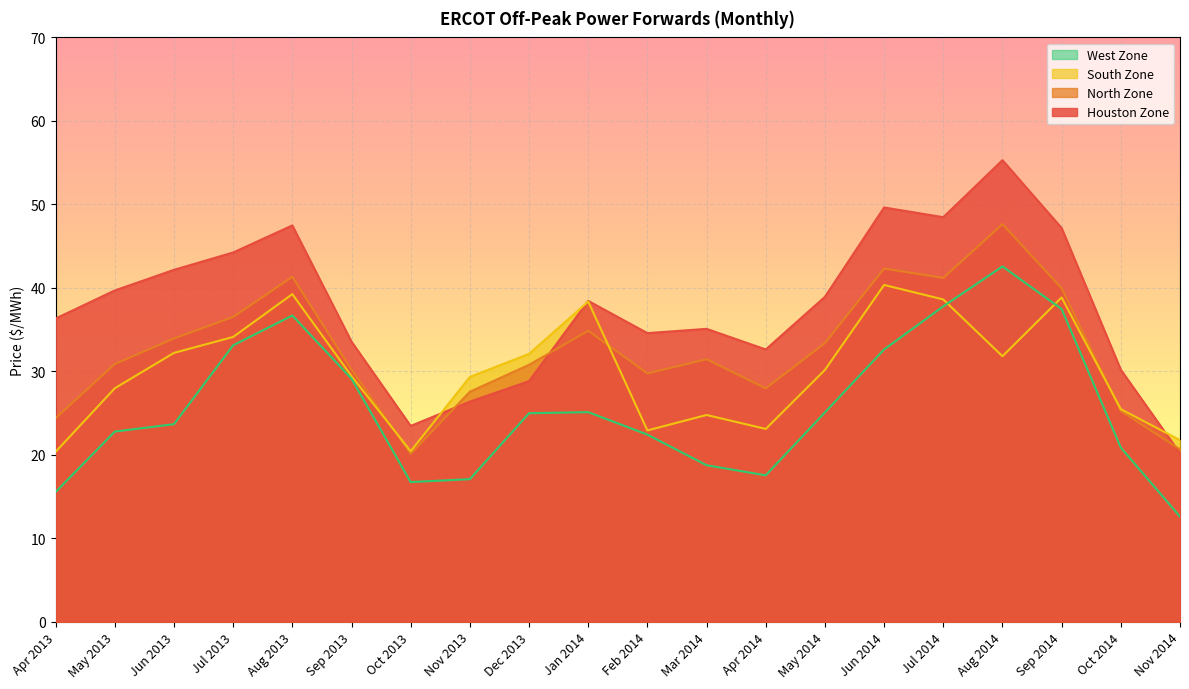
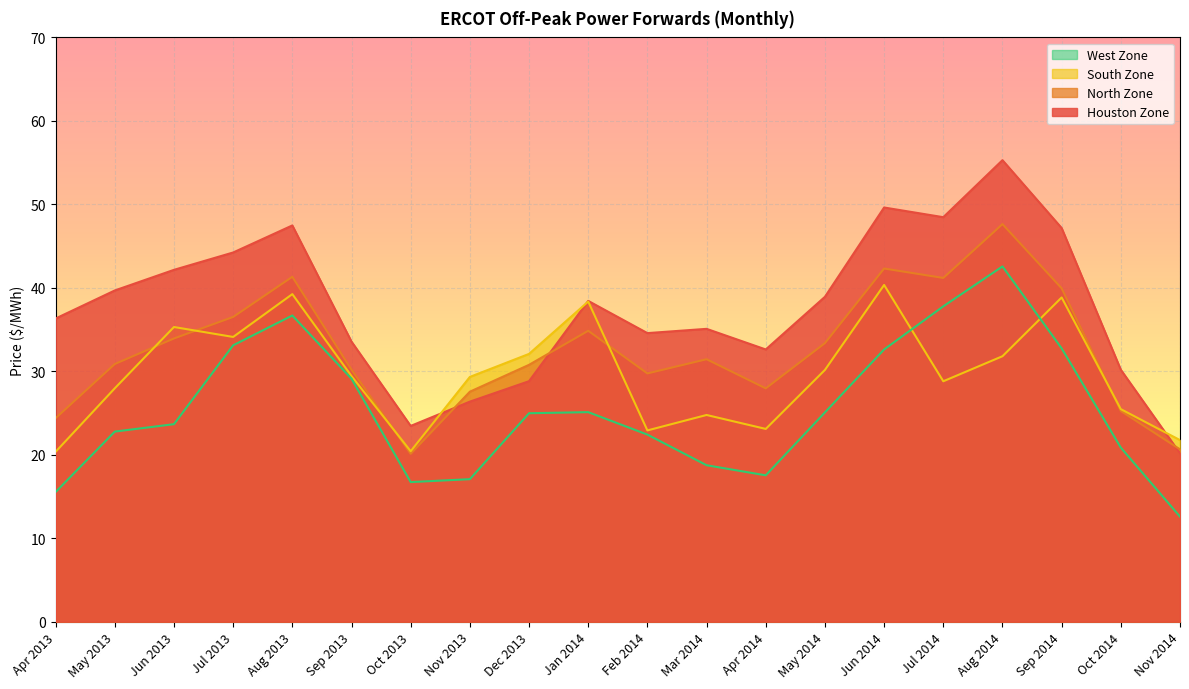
  {
    "West Zone": {
      "Apr 2013": 16,
      "May 2013": 23,
      "Jun 2013": 24,
      "Jul 2013": 33,
      "Aug 2013": 37,
      "Sep 2013": 29,
      "Oct 2013": 17,
      "Nov 2013": 17,
      "Dec 2013": 25,
      "Jan 2014": 25,
      "Feb 2014": 22,
      "Mar 2014": 19,
      "Apr 2014": 18,
      "May 2014": 25,
      "Jun 2014": 33,
      "Jul 2014": 38,
      "Aug 2014": 43,
-     "Sep 2014": 37,
+     "Sep 2014": 33,
      "Oct 2014": 21,
      "Nov 2014": 13
    },
    "South Zone": {
      "Apr 2013": 20,
      "May 2013": 28,
-     "Jun 2013": 32,
+     "Jun 2013": 35,
      "Jul 2013": 34,
      "Aug 2013": 39,
      "Sep 2013": 29,
      "Oct 2013": 20,
      "Nov 2013": 29,
      "Dec 2013": 32,
      "Feb 2014": 23,
      "Mar 2014": 25,
      "Apr 2014": 23,
      "May 2014": 30,
      "Jun 2014": 40,
-     "Jul 2014": 39,
+     "Jul 2014": 29,
      "Aug 2014": 32,
      "Sep 2014": 39,
      "Nov 2014": 22
    }
  }
